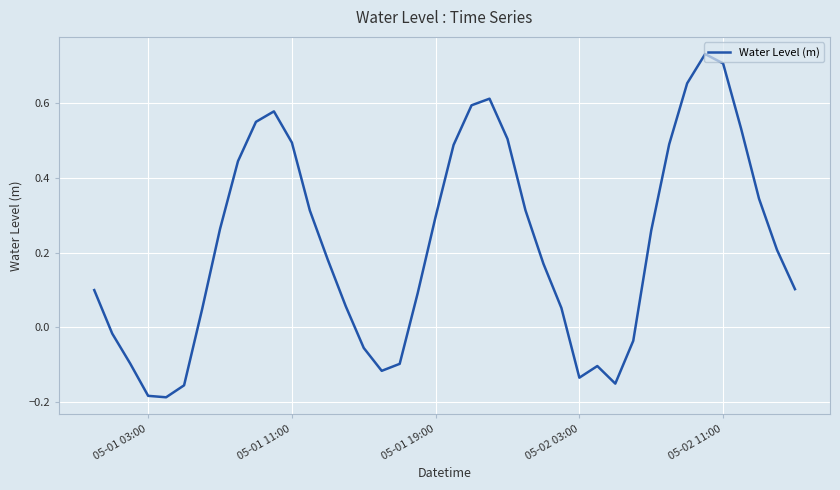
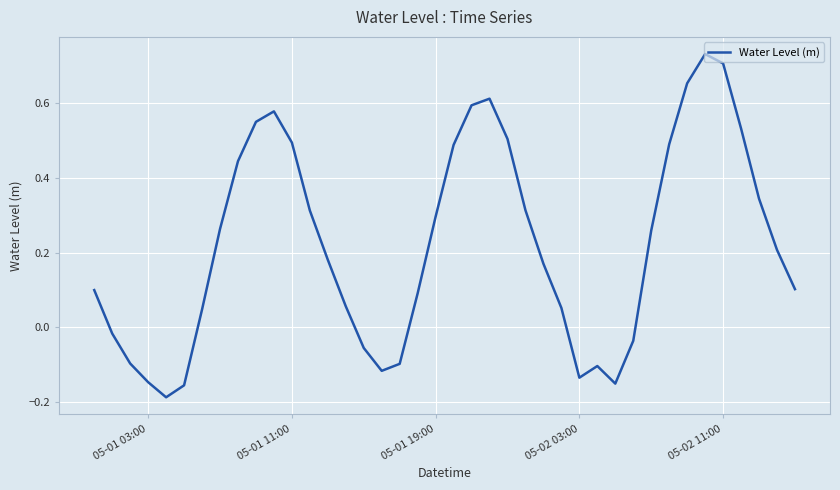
  {
-   "05-01 03:00": -0.18,
+   "05-01 03:00": -0.15,
    "05-01 11:00": 0.49,
    "05-01 19:00": 0.30,
    "05-02 03:00": -0.13,
    "05-02 11:00": 0.71
  }
